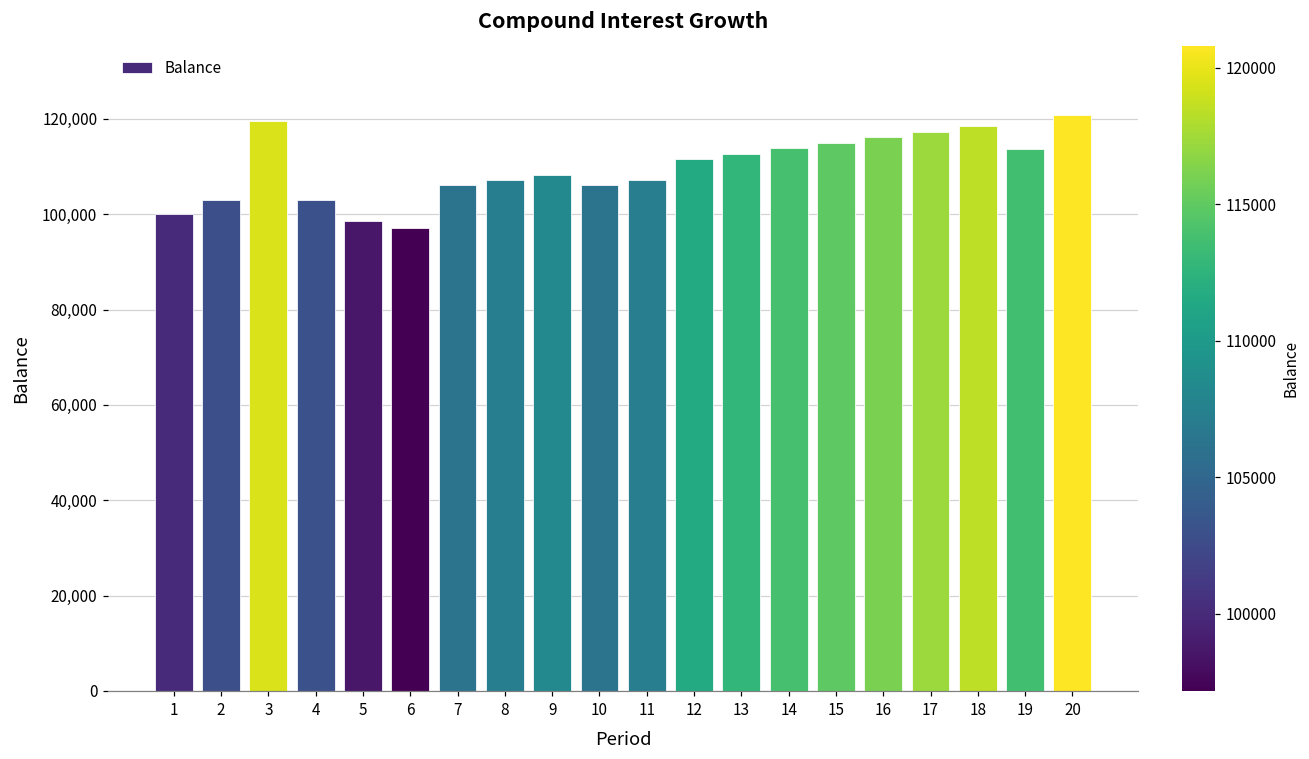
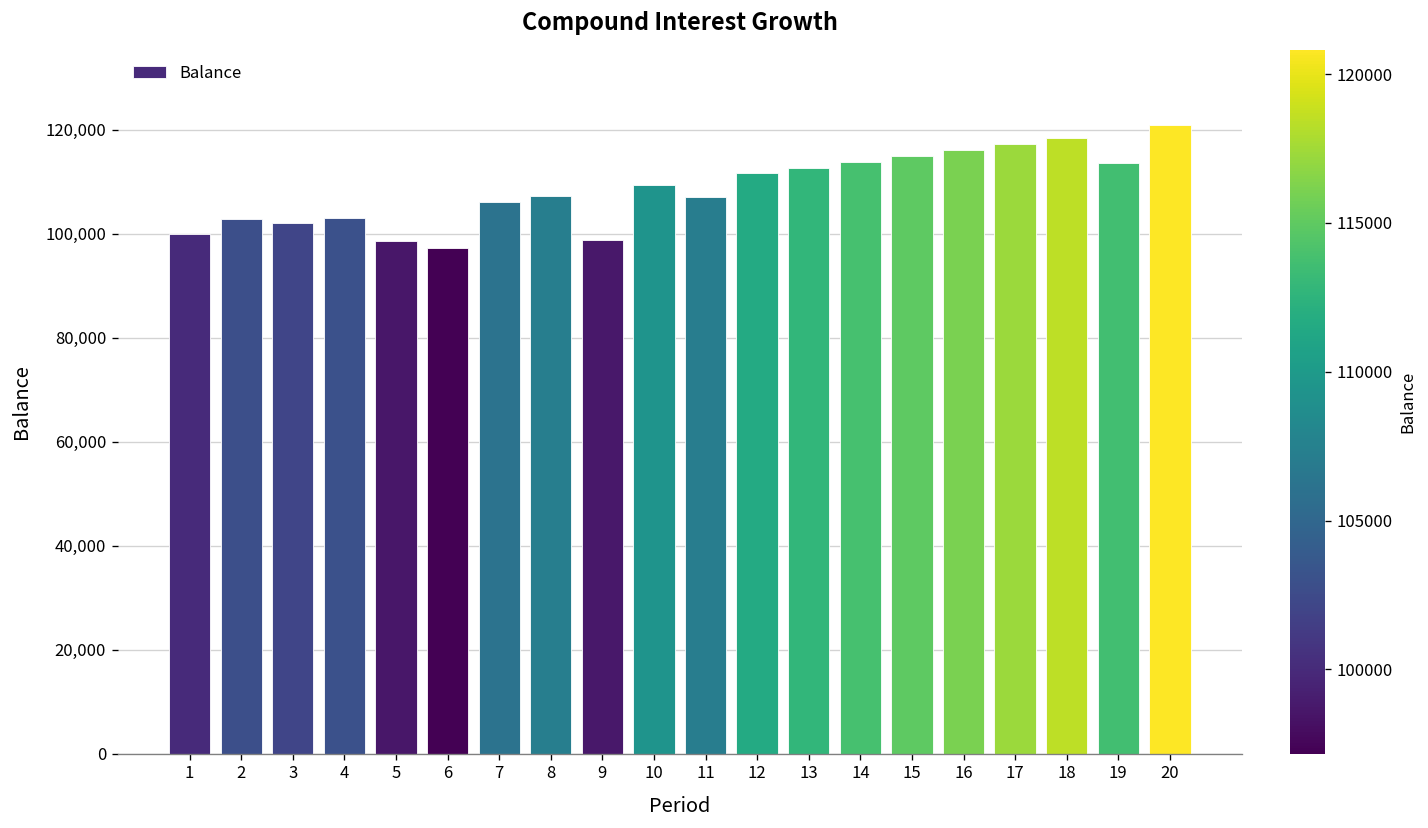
  {
    "1": "100,000",
    "2": "103,000",
-   "3": "119,000",
+   "3": "102,000",
    "4": "103,000",
    "5": "99,000",
    "6": "97,000",
    "7": "106,000",
    "8": "107,000",
-   "9": "108,000",
-   "10": "106,000",
+   "9": "99,000",
+   "10": "109,000",
    "11": "107,000",
    "12": "112,000",
    "13": "113,000",
    "14": "114,000",
    "15": "115,000",
    "16": "116,000",
    "17": "117,000",
    "18": "118,000",
    "19": "114,000",
    "20": "121,000"
  }
